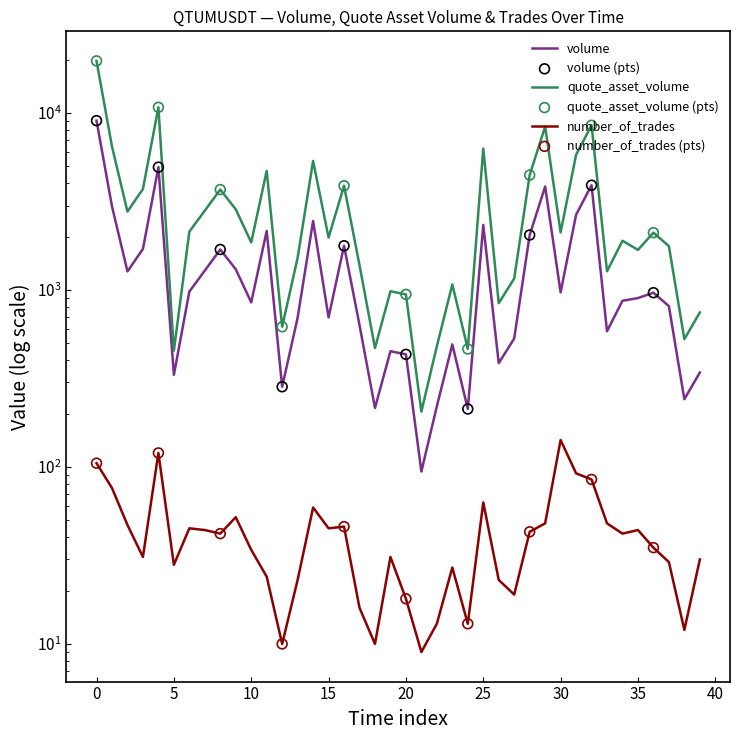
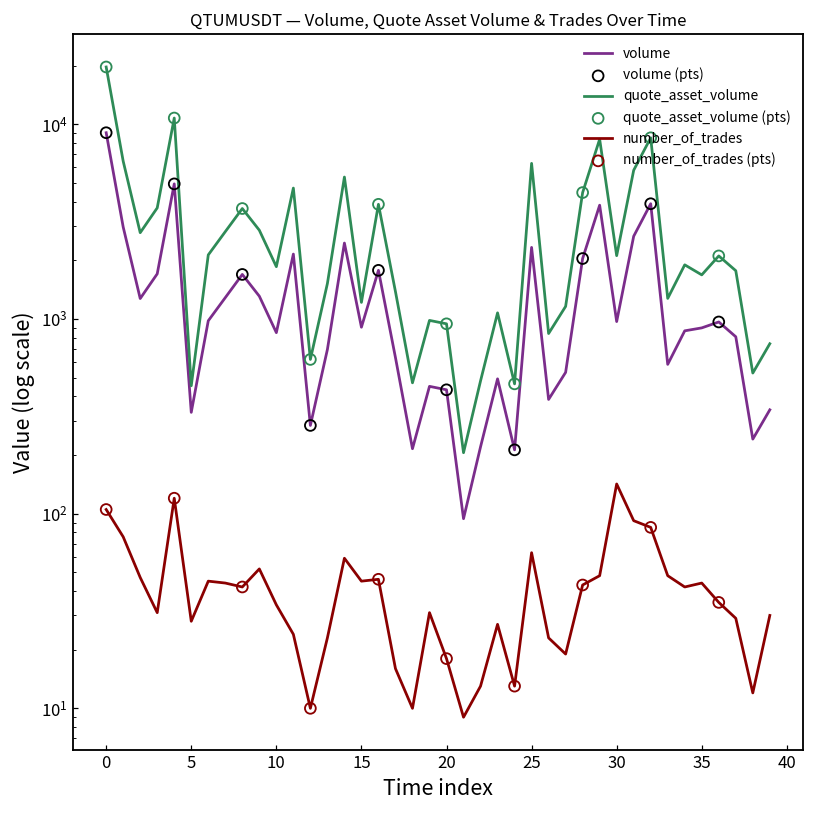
  {
    "volume": {
      "5": 330,
      "10": 900,
-     "15": 700,
+     "15": 900,
      "25": 2300,
      "30": 1000,
      "35": 900
    },
    "quote_asset_volume": {
      "5": 450,
      "10": 1900,
-     "15": 2000,
+     "15": 1200,
      "25": 6300,
      "30": 2100,
      "35": 1700
    },
    "number_of_trades": {
      "5": 28,
      "10": 34,
      "15": 45,
      "25": 63,
      "30": 140,
      "35": 44
    }
  }
